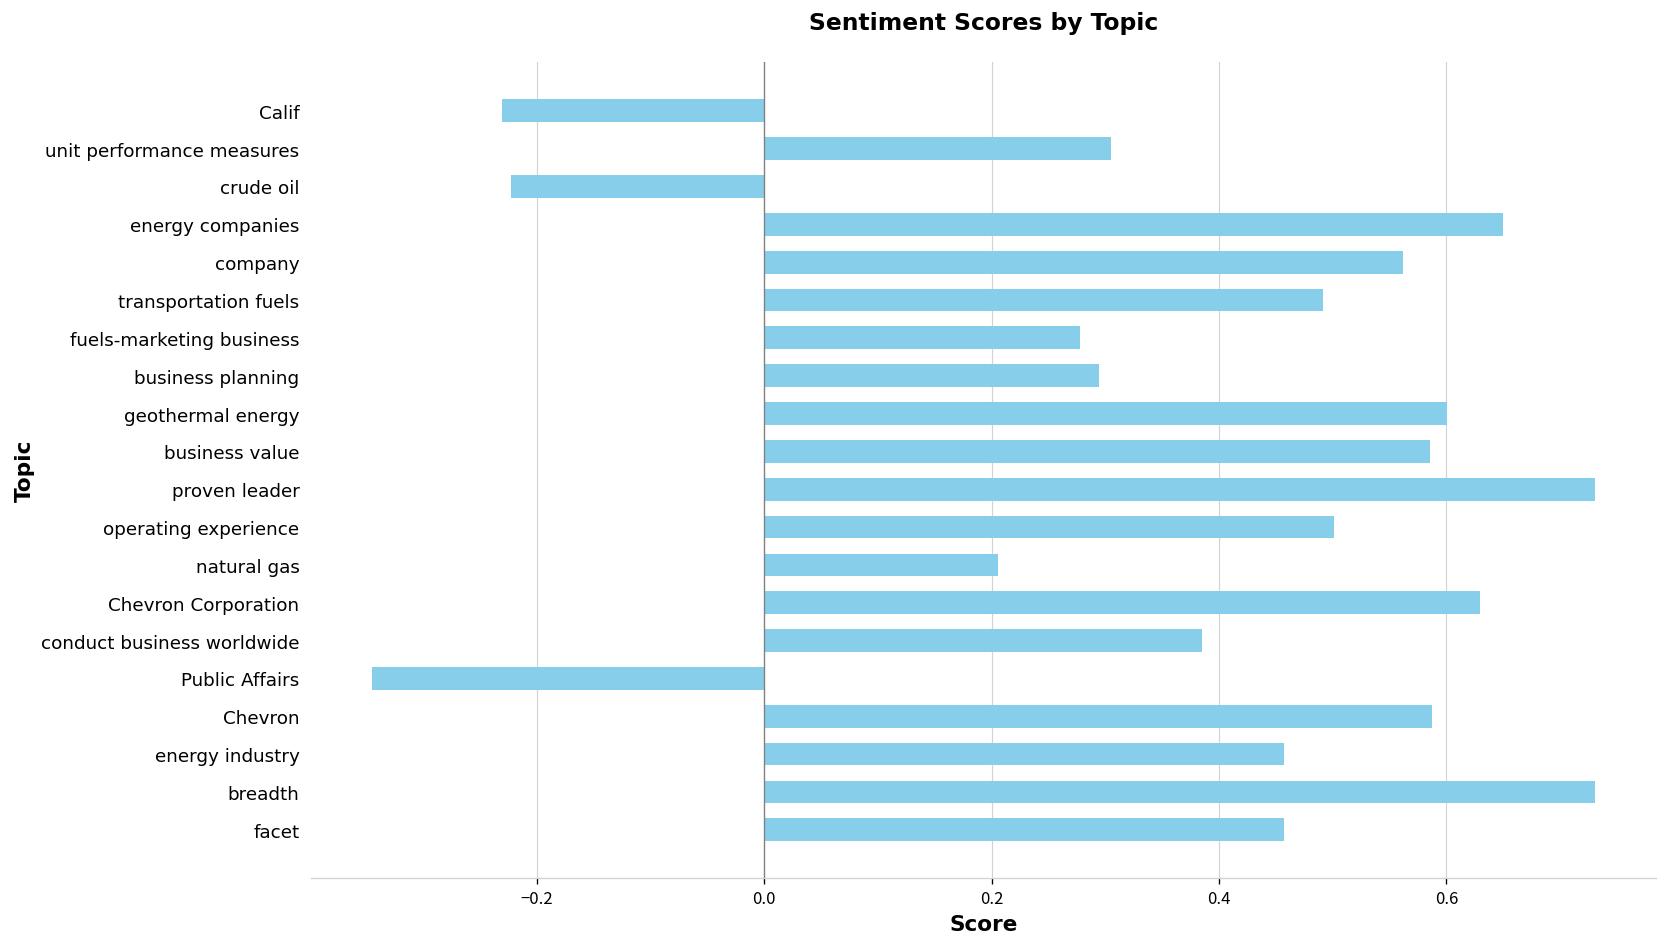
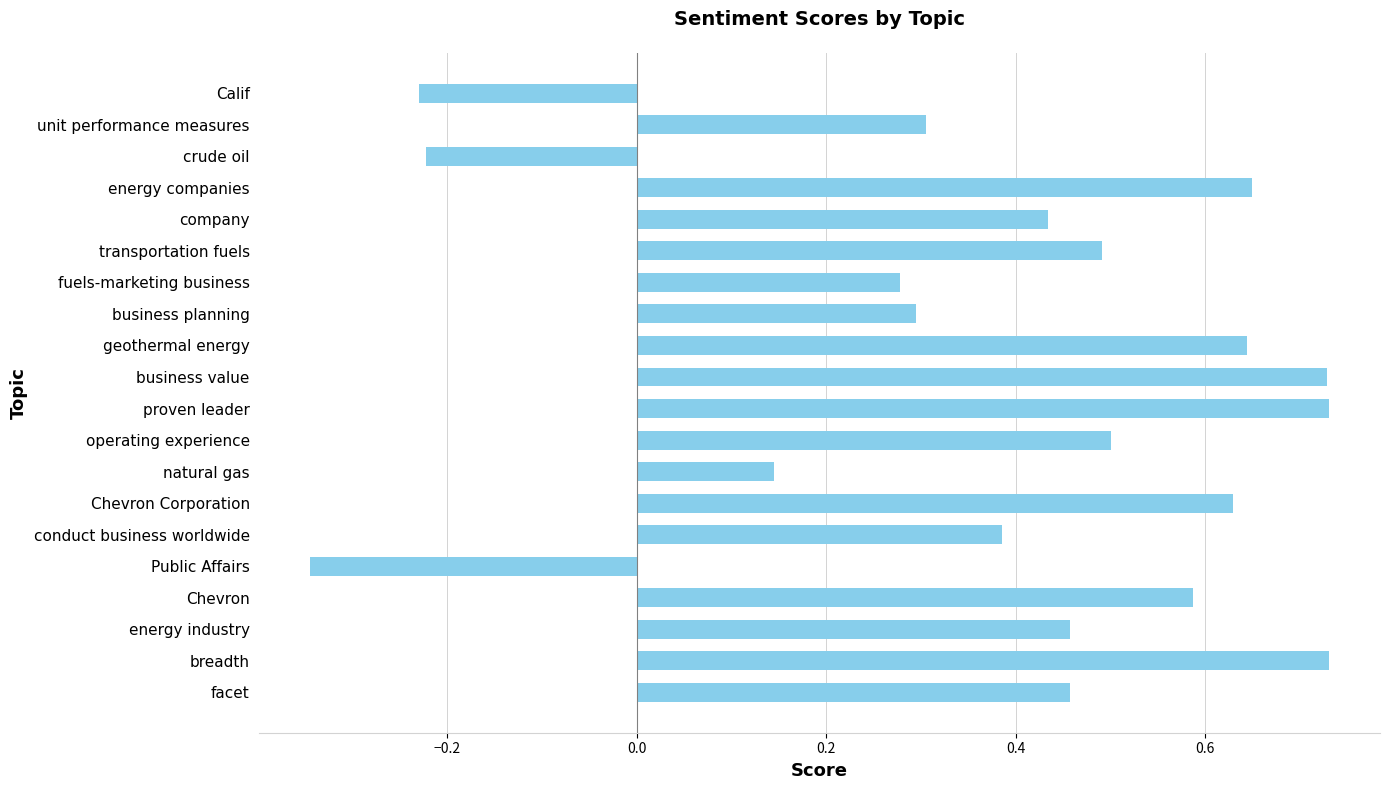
  {
    "Calif": -0.23,
    "unit performance measures": 0.31,
    "crude oil": -0.22,
    "energy companies": 0.65,
-   "company": 0.56,
+   "company": 0.43,
    "transportation fuels": 0.49,
    "fuels-marketing business": 0.28,
    "business planning": 0.29,
-   "geothermal energy": 0.60,
-   "business value": 0.59,
+   "geothermal energy": 0.64,
+   "business value": 0.73,
    "proven leader": 0.73,
    "operating experience": 0.50,
-   "natural gas": 0.21,
+   "natural gas": 0.15,
    "Chevron Corporation": 0.63,
    "conduct business worldwide": 0.39,
    "Public Affairs": -0.34,
    "Chevron": 0.59,
    "energy industry": 0.46,
    "breadth": 0.73,
    "facet": 0.46
  }
